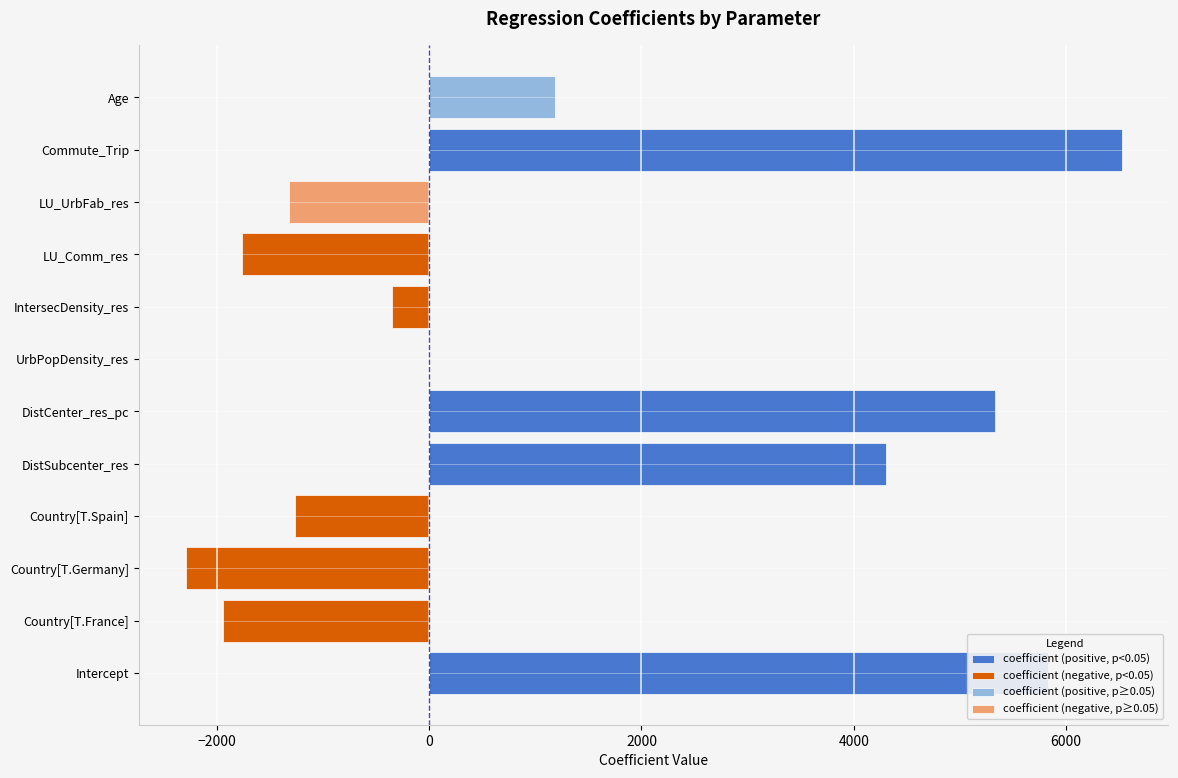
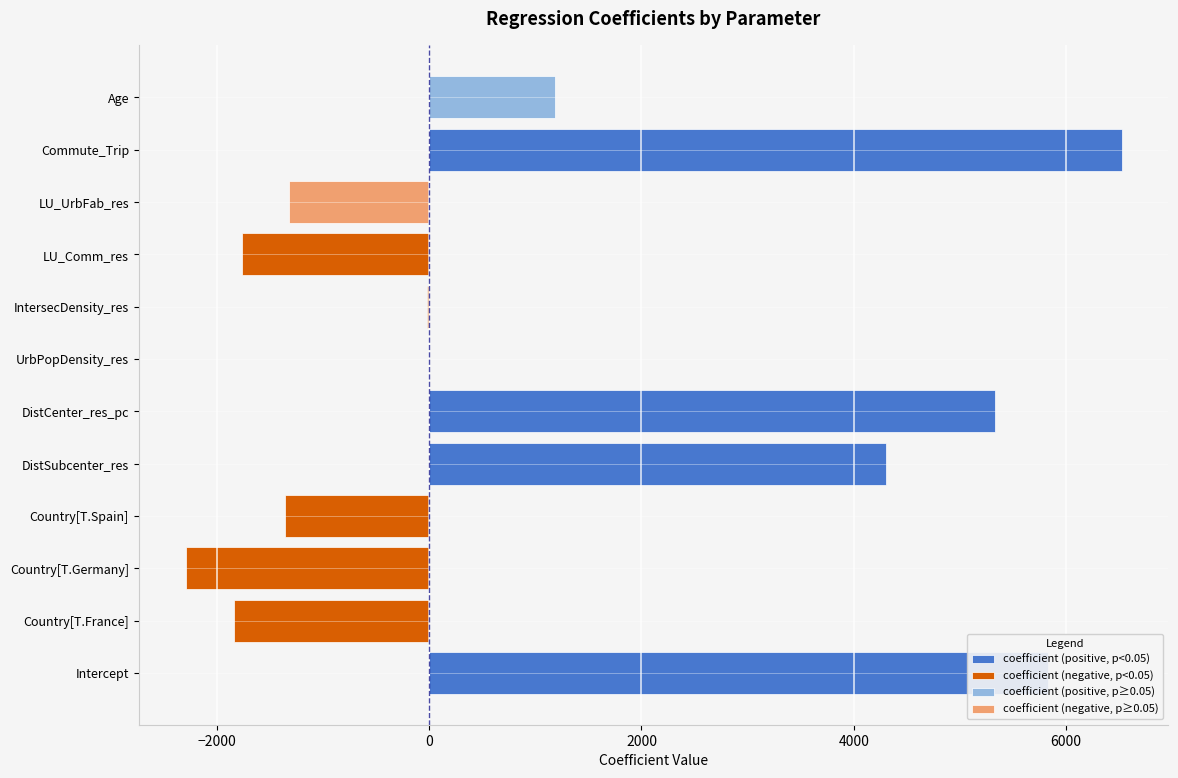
  {
    "coefficient (positive, p<0.05)": {
      "Commute_Trip": 6520,
      "DistCenter_res_pc": 5330,
      "DistSubcenter_res": 4300
    },
    "coefficient (negative, p<0.05)": {
      "LU_Comm_res": -1770,
-     "IntersecDensity_res": -350,
-     "Country[T.Spain]": -1260,
+     "IntersecDensity_res": -20,
+     "Country[T.Spain]": -1360,
      "Country[T.Germany]": -2290,
-     "Country[T.France]": -1940
+     "Country[T.France]": -1830
    },
    "coefficient (positive, p≥0.05)": {
      "Age": 1190
    },
    "coefficient (negative, p≥0.05)": {
      "LU_UrbFab_res": -1320
    }
  }
